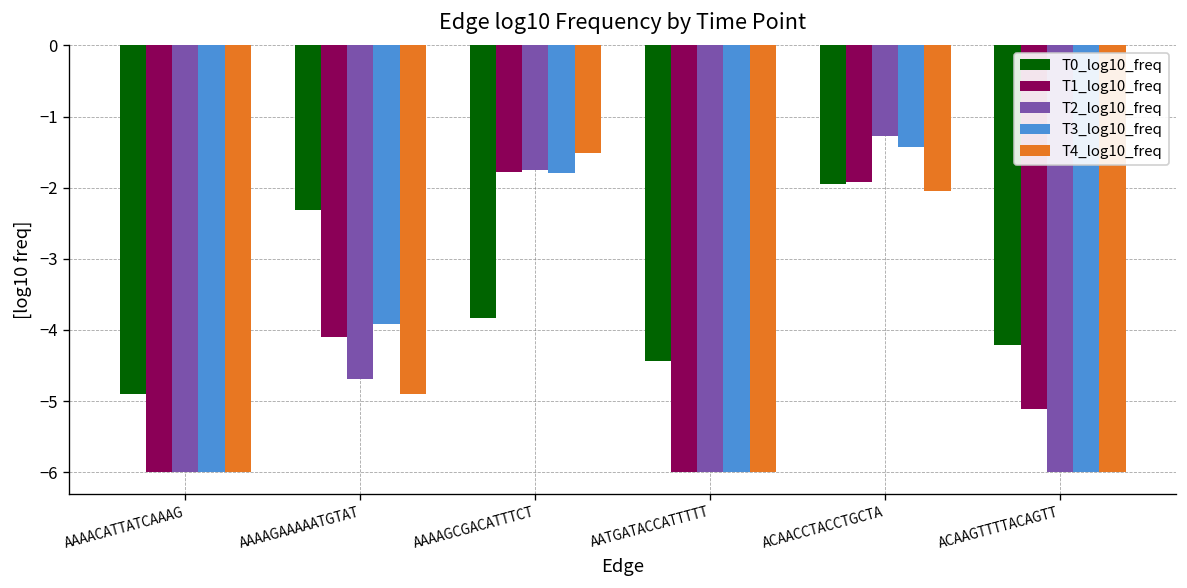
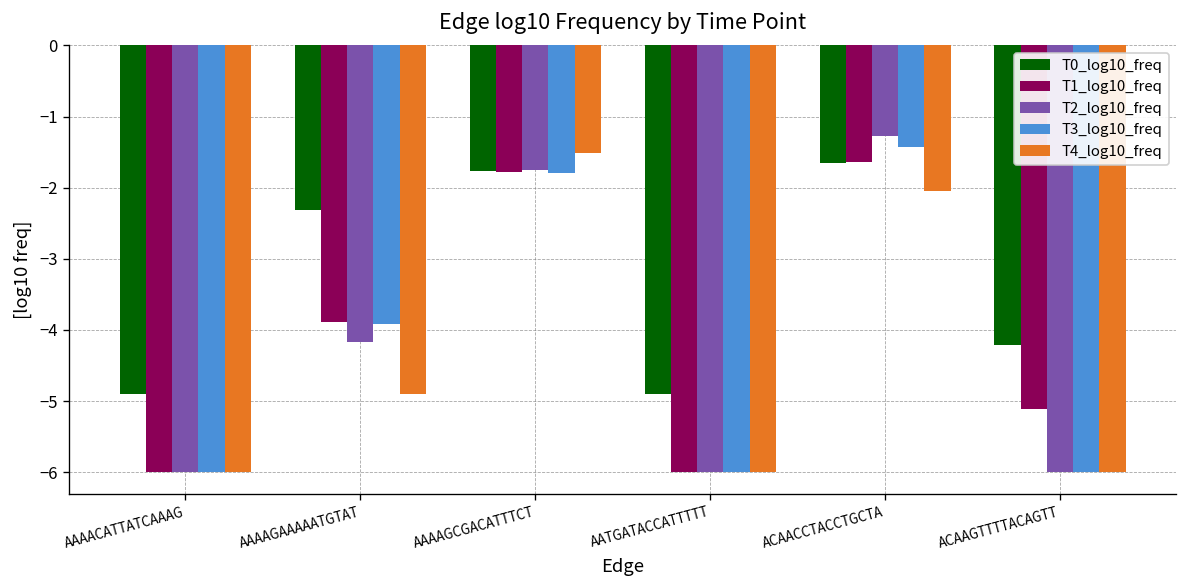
  {
    "T0_log10_freq": {
      "AAAACATTATCAAAG": -4.9,
      "AAAAGAAAAATGTAT": -2.3,
-     "AAAAGCGACATTTCT": -3.8,
-     "AATGATACCATTTTT": -4.4,
-     "ACAACCTACCTGCTA": -1.9,
+     "AAAAGCGACATTTCT": -1.8,
+     "AATGATACCATTTTT": -4.9,
+     "ACAACCTACCTGCTA": -1.7,
      "ACAAGTTTTACAGTT": -4.2
    },
    "T1_log10_freq": {
      "AAAACATTATCAAAG": -6.0,
-     "AAAAGAAAAATGTAT": -4.1,
+     "AAAAGAAAAATGTAT": -3.9,
      "AAAAGCGACATTTCT": -1.8,
      "AATGATACCATTTTT": -6.0,
-     "ACAACCTACCTGCTA": -1.9,
+     "ACAACCTACCTGCTA": -1.6,
      "ACAAGTTTTACAGTT": -5.1
    },
    "T2_log10_freq": {
      "AAAACATTATCAAAG": -6.0,
-     "AAAAGAAAAATGTAT": -4.7,
+     "AAAAGAAAAATGTAT": -4.2,
      "AAAAGCGACATTTCT": -1.7,
      "AATGATACCATTTTT": -6.0,
      "ACAACCTACCTGCTA": -1.3,
      "ACAAGTTTTACAGTT": -6.0
    },
    "T3_log10_freq": {
      "AAAACATTATCAAAG": -6.0,
      "AAAAGAAAAATGTAT": -3.9,
      "AAAAGCGACATTTCT": -1.8,
      "AATGATACCATTTTT": -6.0,
      "ACAACCTACCTGCTA": -1.4,
      "ACAAGTTTTACAGTT": -6.0
    },
    "T4_log10_freq": {
      "AAAACATTATCAAAG": -6.0,
      "AAAAGAAAAATGTAT": -4.9,
      "AAAAGCGACATTTCT": -1.5,
      "AATGATACCATTTTT": -6.0,
      "ACAACCTACCTGCTA": -2.1,
      "ACAAGTTTTACAGTT": -6.0
    }
  }
